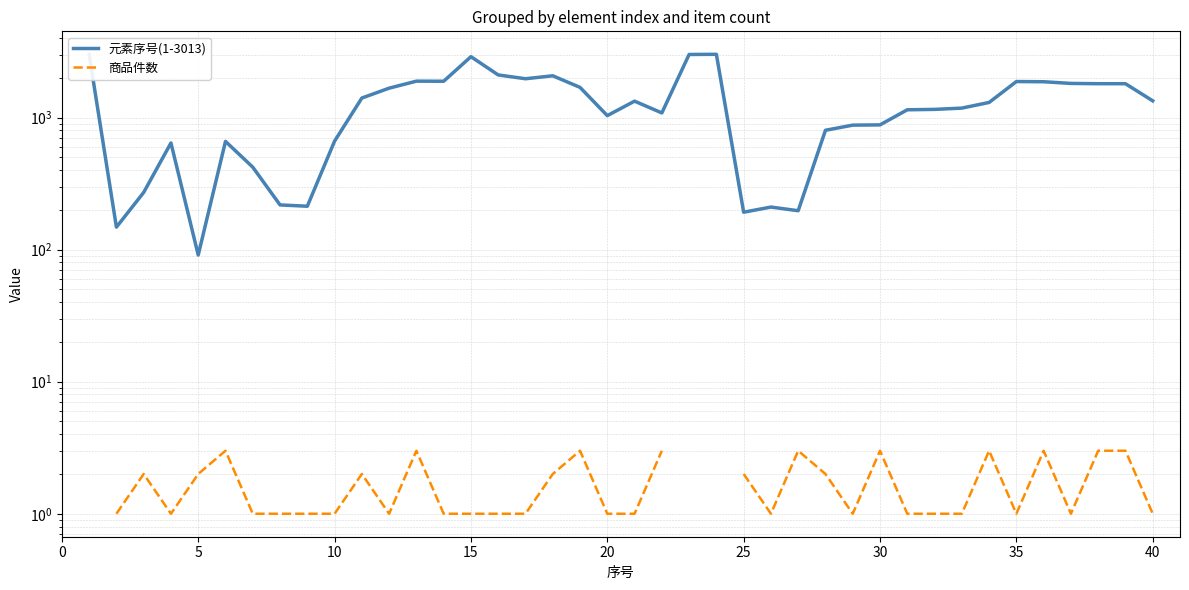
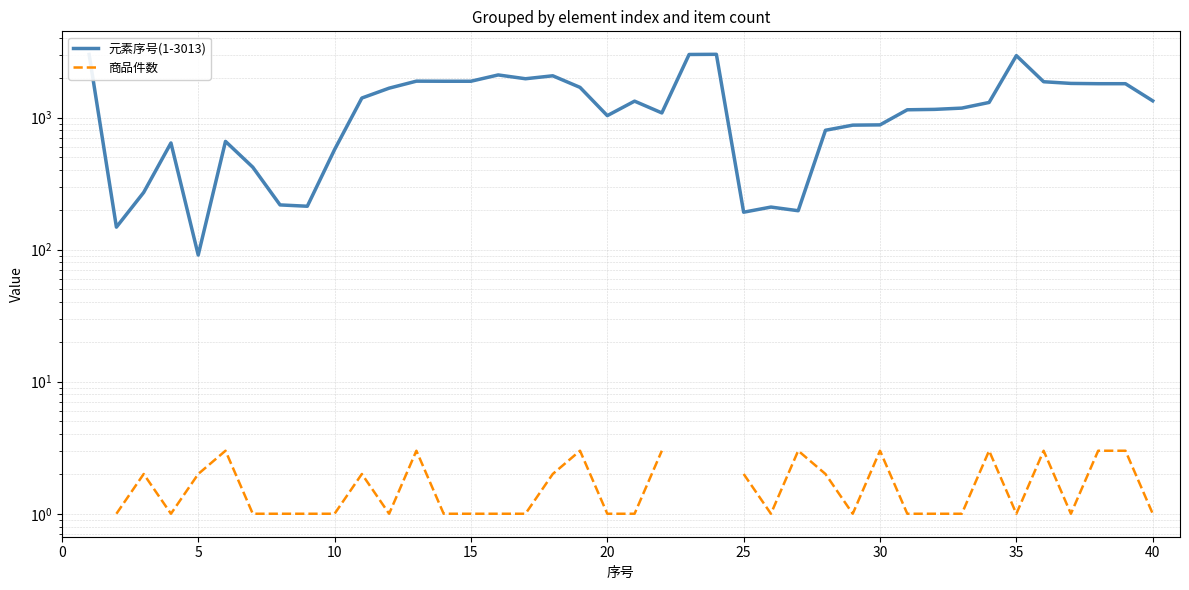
  {
    "元素序号(1-3013)": {
      "5": 90,
-     "10": 700,
-     "15": 2900,
+     "10": 570,
+     "15": 1900,
      "20": 1000,
      "25": 190,
      "30": 900,
-     "35": 1900,
+     "35": 2900,
      "40": 1300
    },
    "商品件数": {
      "5": 2,
      "10": 1,
      "15": 1,
      "20": 1,
      "25": 2,
      "30": 3,
      "35": 1,
      "40": 1
    }
  }
